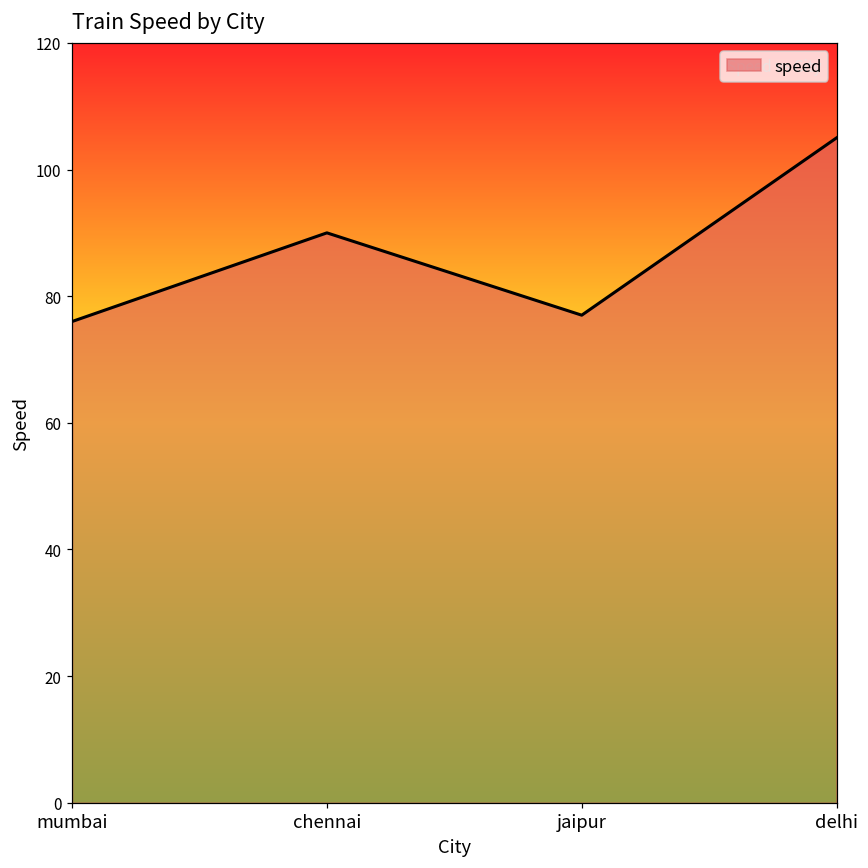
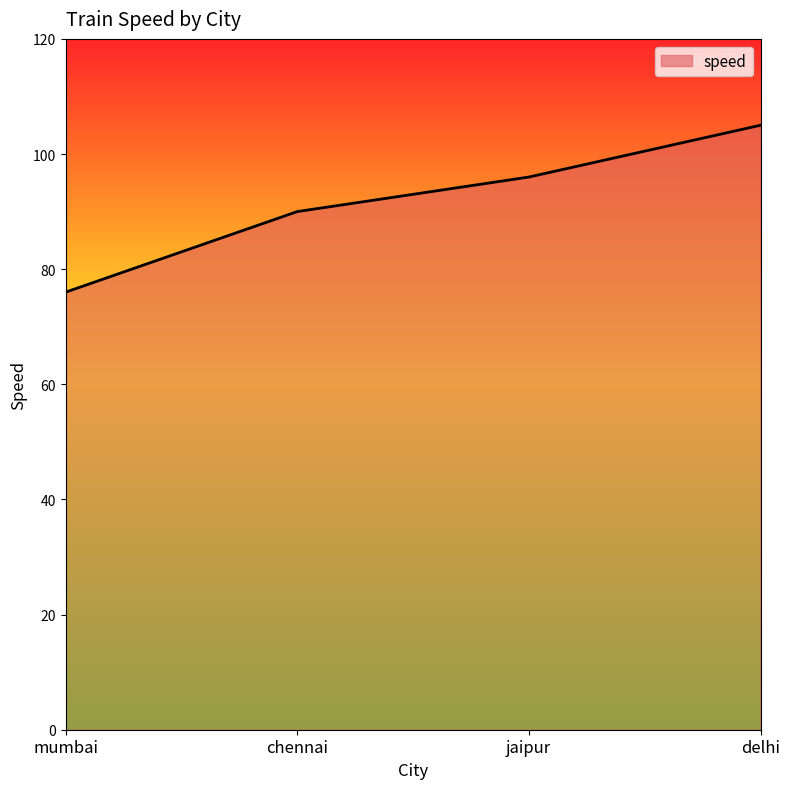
  {
    "mumbai": 76,
    "chennai": 90,
-   "jaipur": 77,
+   "jaipur": 96,
    "delhi": 105
  }
